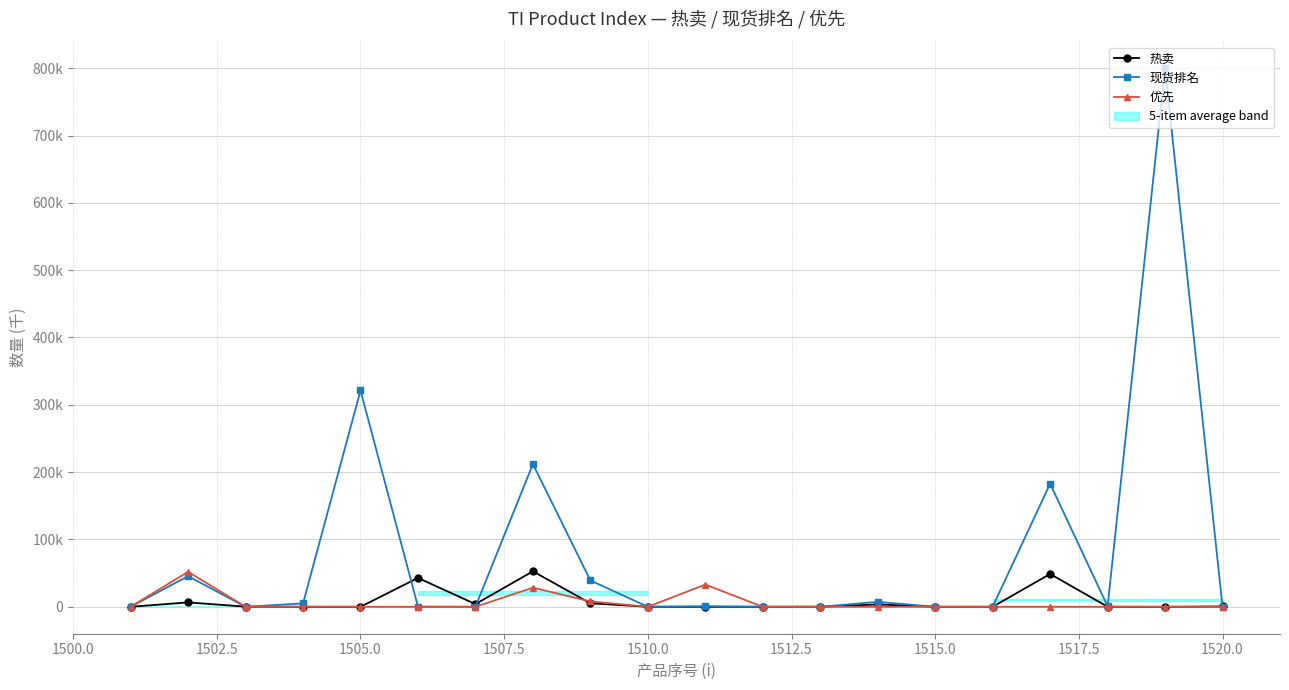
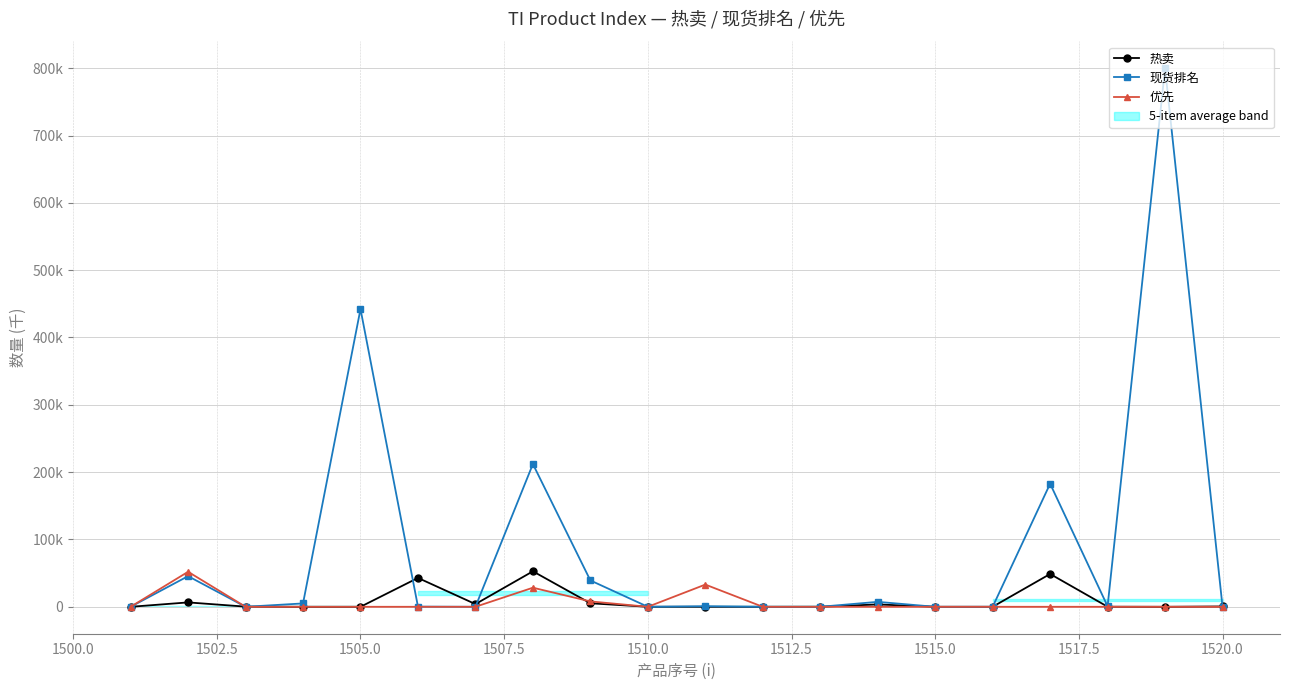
  {
    "现货排名": {
-     "1505.0": 320000
+     "1505.0": 440000
    }
  }
